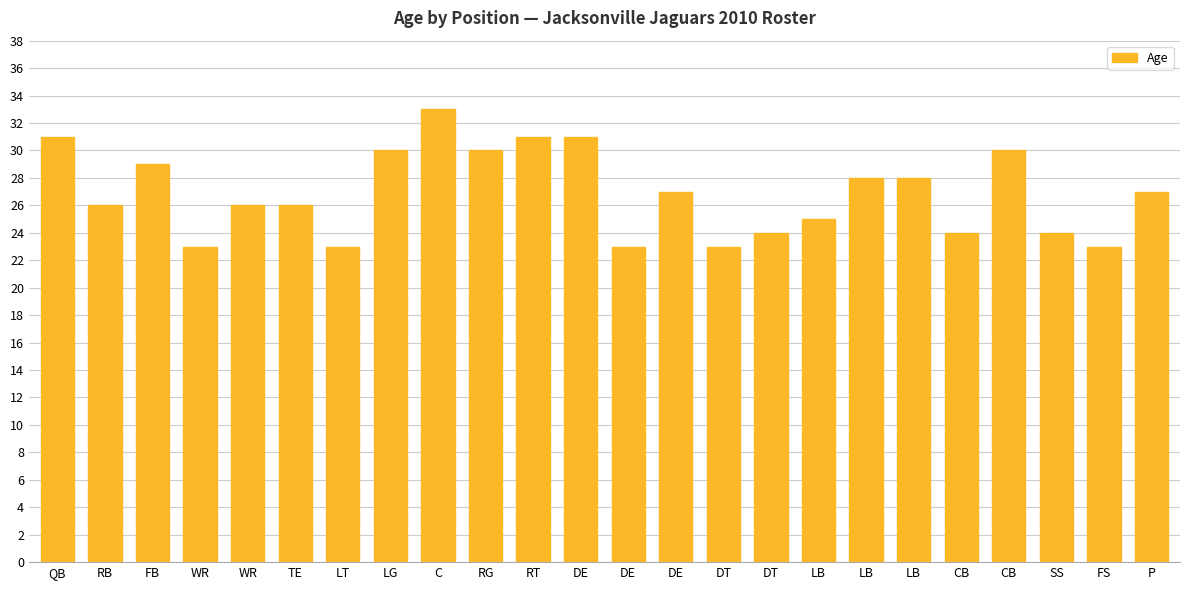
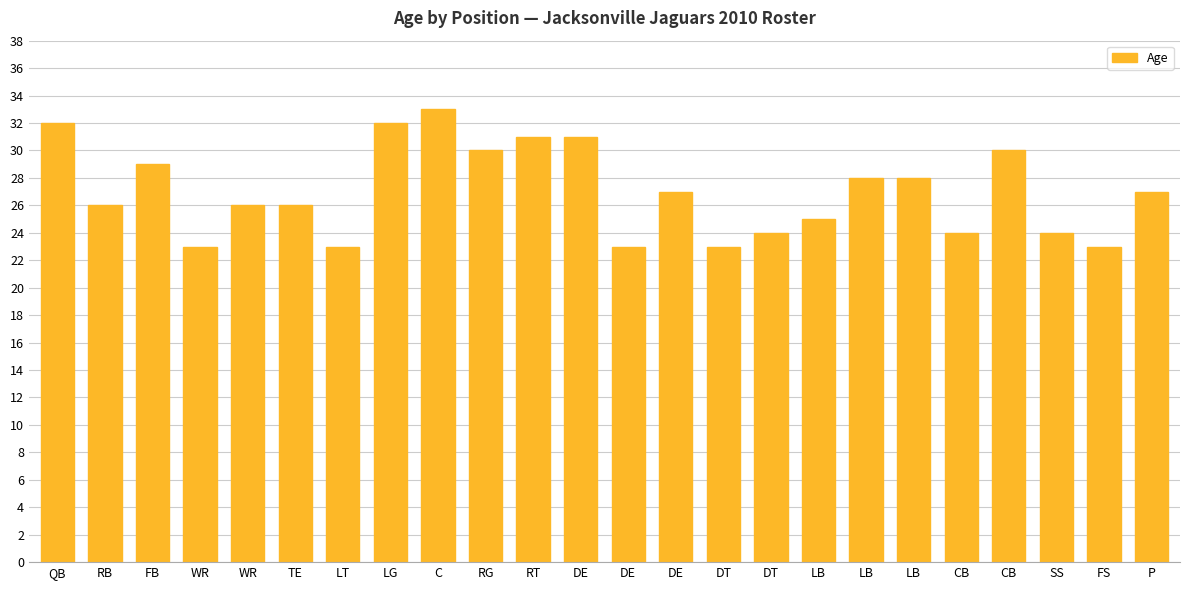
  {
-   "QB": 31,
+   "QB": 32,
    "RB": 26,
    "FB": 29,
    "TE": 26,
    "LT": 23,
-   "LG": 30,
+   "LG": 32,
    "C": 33,
    "RG": 30,
    "RT": 31,
    "SS": 24,
    "FS": 23,
    "P": 27
  }
